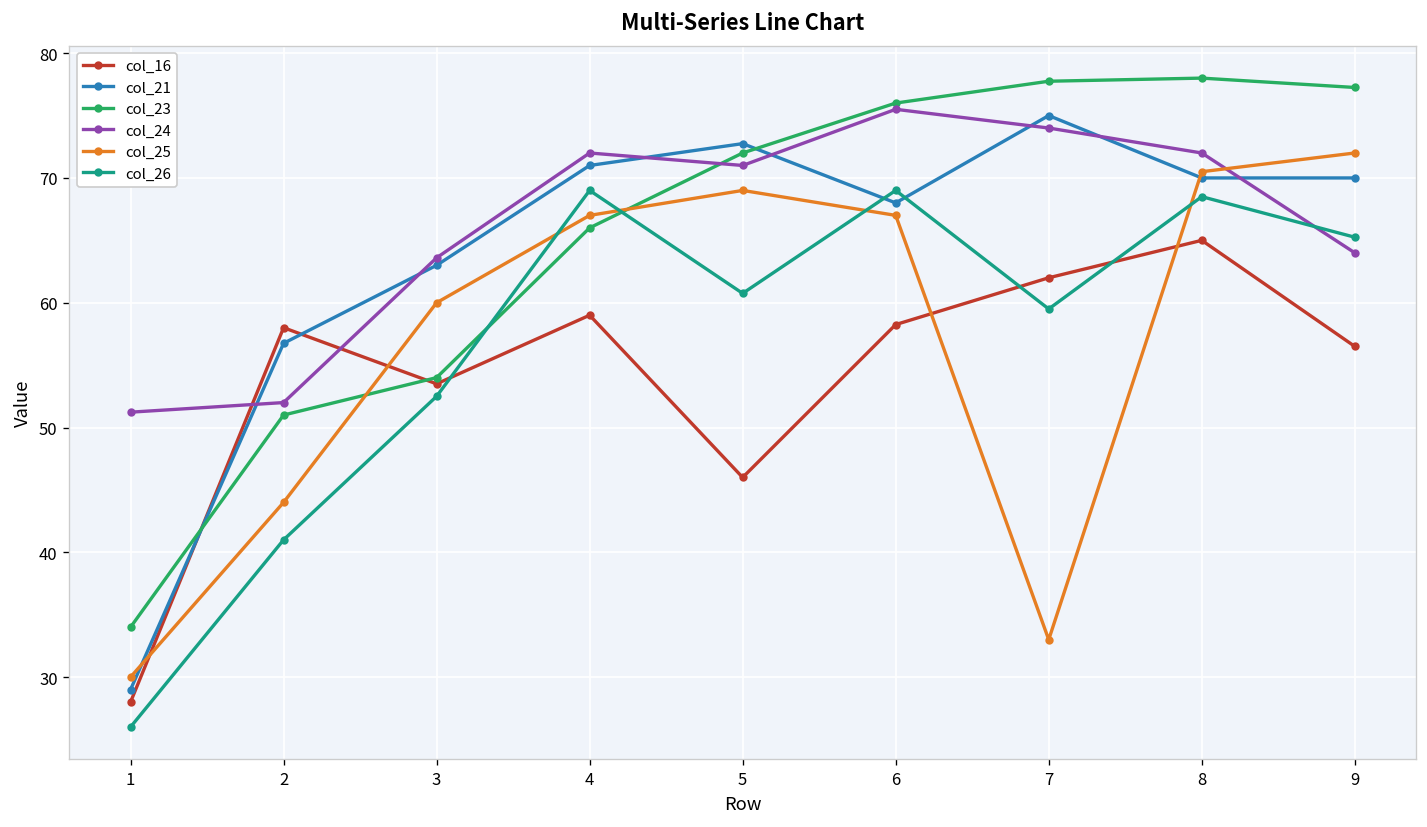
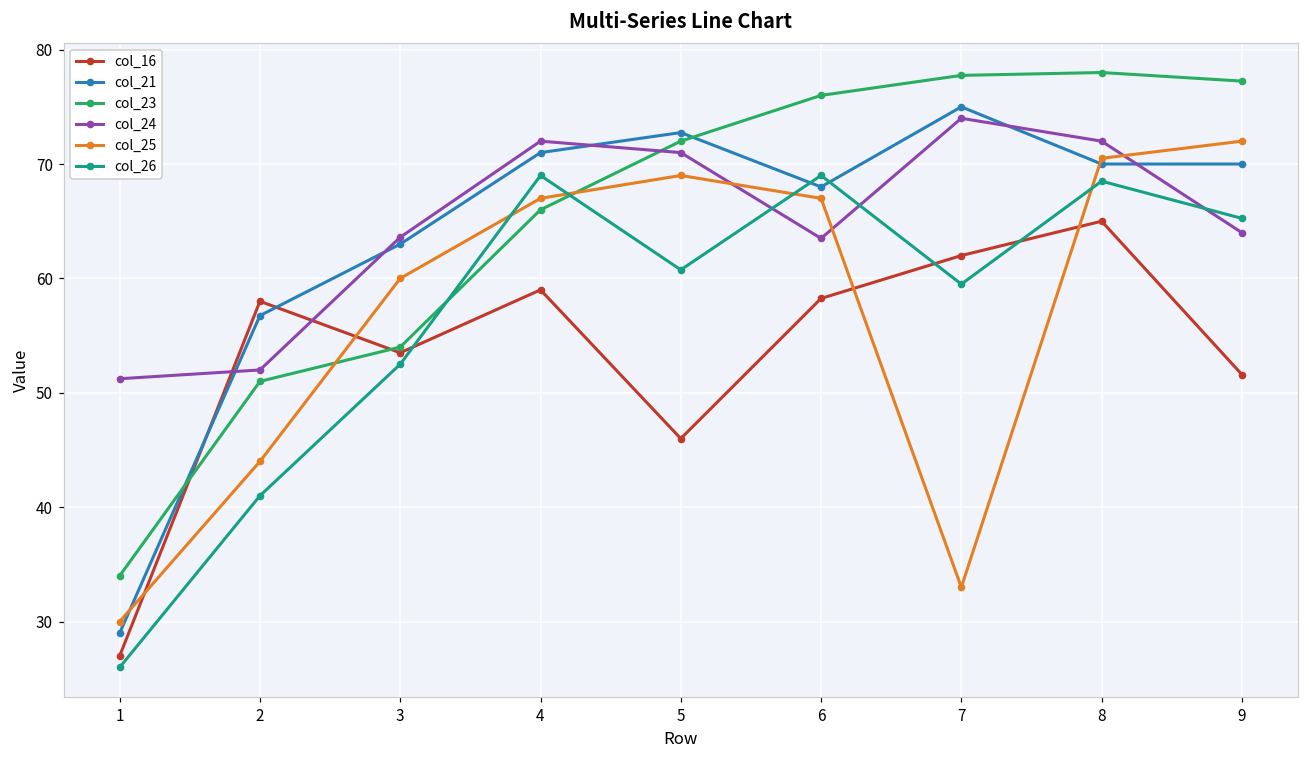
  {
    "col_16": {
-     "1": 28,
+     "1": 27,
      "2": 58.0,
      "3": 53.5,
      "4": 59.0,
      "5": 46.0,
      "6": 58.3,
      "7": 62.0,
      "8": 65.0,
-     "9": 56.5
+     "9": 51.6
    },
    "col_21": {
      "1": 29.0,
      "2": 56.8,
      "3": 63.0,
      "4": 71.0,
      "5": 72.8,
      "6": 68.0,
      "7": 75.0,
      "8": 70.0,
      "9": 70.0
    },
    "col_24": {
      "1": 51.2,
      "2": 52.0,
      "3": 63.6,
      "4": 72.0,
      "5": 71.0,
-     "6": 75.5,
+     "6": 63.5,
      "7": 74.0,
      "8": 72.0,
      "9": 64.0
    },
    "col_25": {
      "1": 30.0,
      "2": 44.0,
      "3": 60.0,
      "4": 67.0,
      "5": 69.0,
      "6": 67.0,
      "7": 33.0,
      "8": 70.5,
      "9": 72.0
    }
  }
